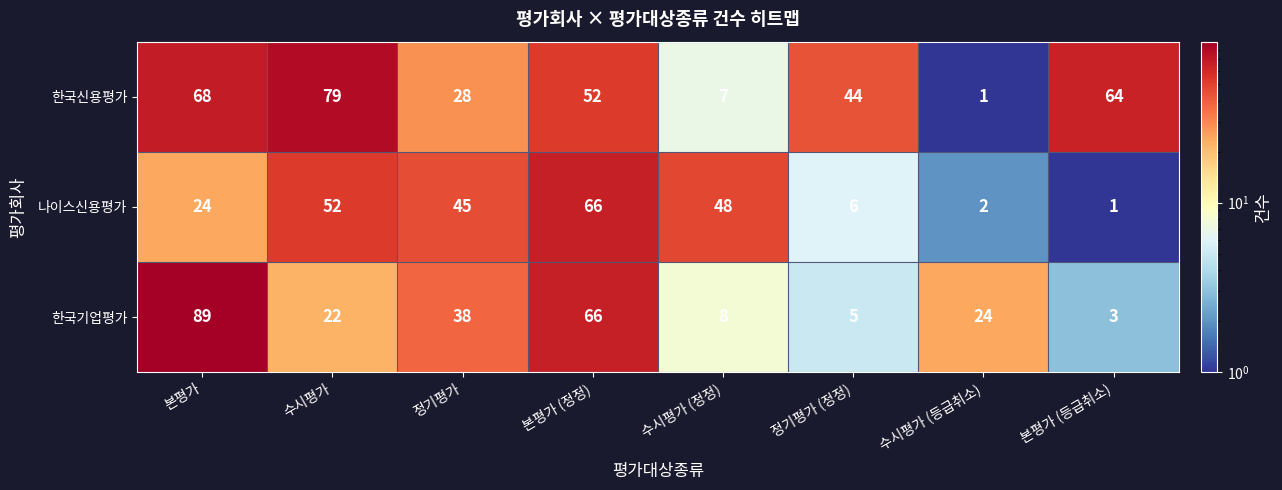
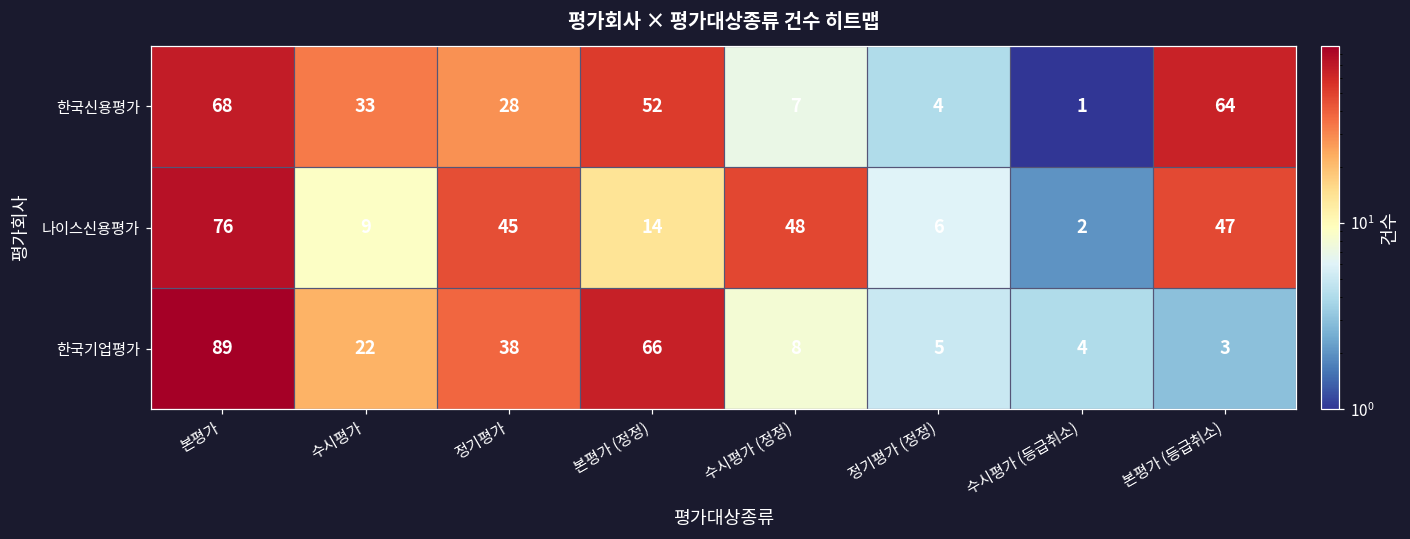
  {
    "한국신용평가": {
      "본평가": 68,
-     "수시평가": 79,
+     "수시평가": 33,
      "정기평가": 28,
      "본평가 (정정)": 52,
-     "정기평가 (정정)": 44,
+     "정기평가 (정정)": 4,
      "수시평가 (등급취소)": 1,
      "본평가 (등급취소)": 64
    },
    "나이스신용평가": {
-     "본평가": 24,
-     "수시평가": 52,
+     "본평가": 76,
+     "수시평가": 9,
      "정기평가": 45,
-     "본평가 (정정)": 66,
+     "본평가 (정정)": 14,
      "수시평가 (정정)": 48,
      "수시평가 (등급취소)": 2,
-     "본평가 (등급취소)": 1
+     "본평가 (등급취소)": 47
    },
    "한국기업평가": {
      "본평가": 89,
      "수시평가": 22,
      "정기평가": 38,
      "본평가 (정정)": 66,
      "정기평가 (정정)": 5,
-     "수시평가 (등급취소)": 24,
+     "수시평가 (등급취소)": 4,
      "본평가 (등급취소)": 3
    }
  }
